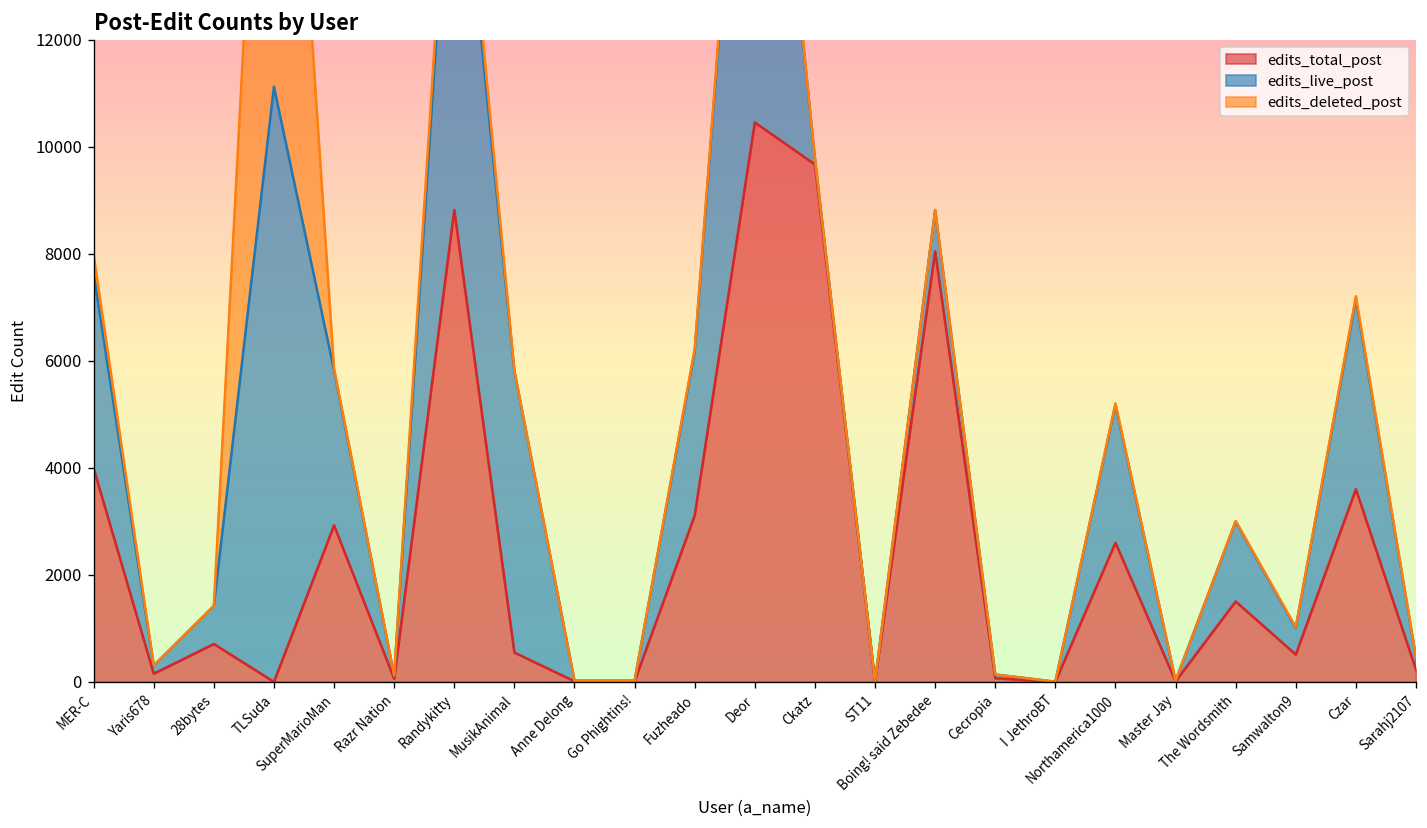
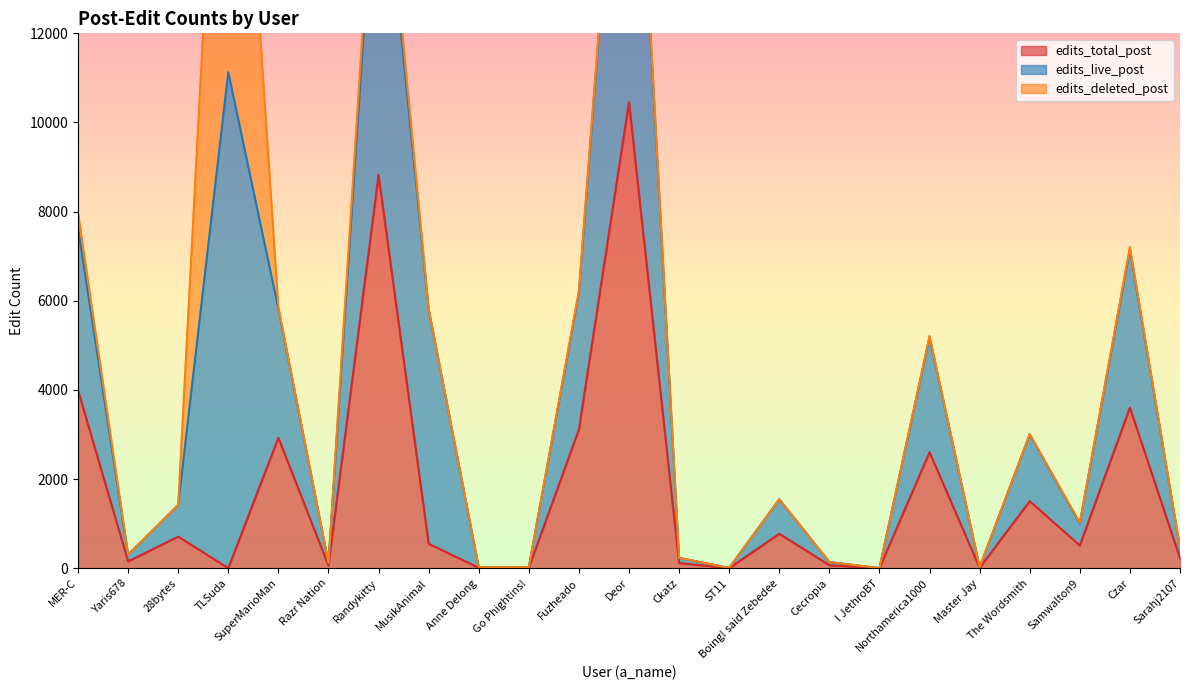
  {
    "edits_total_post": {
      "MER-C": 4000,
      "Yaris678": 200,
      "28bytes": 700,
      "TLSuda": 0,
      "SuperMarioMan": 2900,
      "Razr Nation": 100,
      "Randykitty": 8800,
      "MusikAnimal": 600,
      "Fuzheado": 3100,
      "Deor": 10500,
-     "Ckatz": 9700,
-     "Boing! said Zebedee": 8000,
+     "Ckatz": 100,
+     "Boing! said Zebedee": 800,
      "Cecropia": 100,
      "Northamerica1000": 2600,
      "The Wordsmith": 1500,
      "Samwalton9": 500,
      "Czar": 3600,
      "Sarahj2107": 200
    },
    "edits_live_post": {
      "MER-C": 3600,
      "TLSuda": 11100
    },
    "edits_deleted_post": {
      "MER-C": 400
    }
  }
